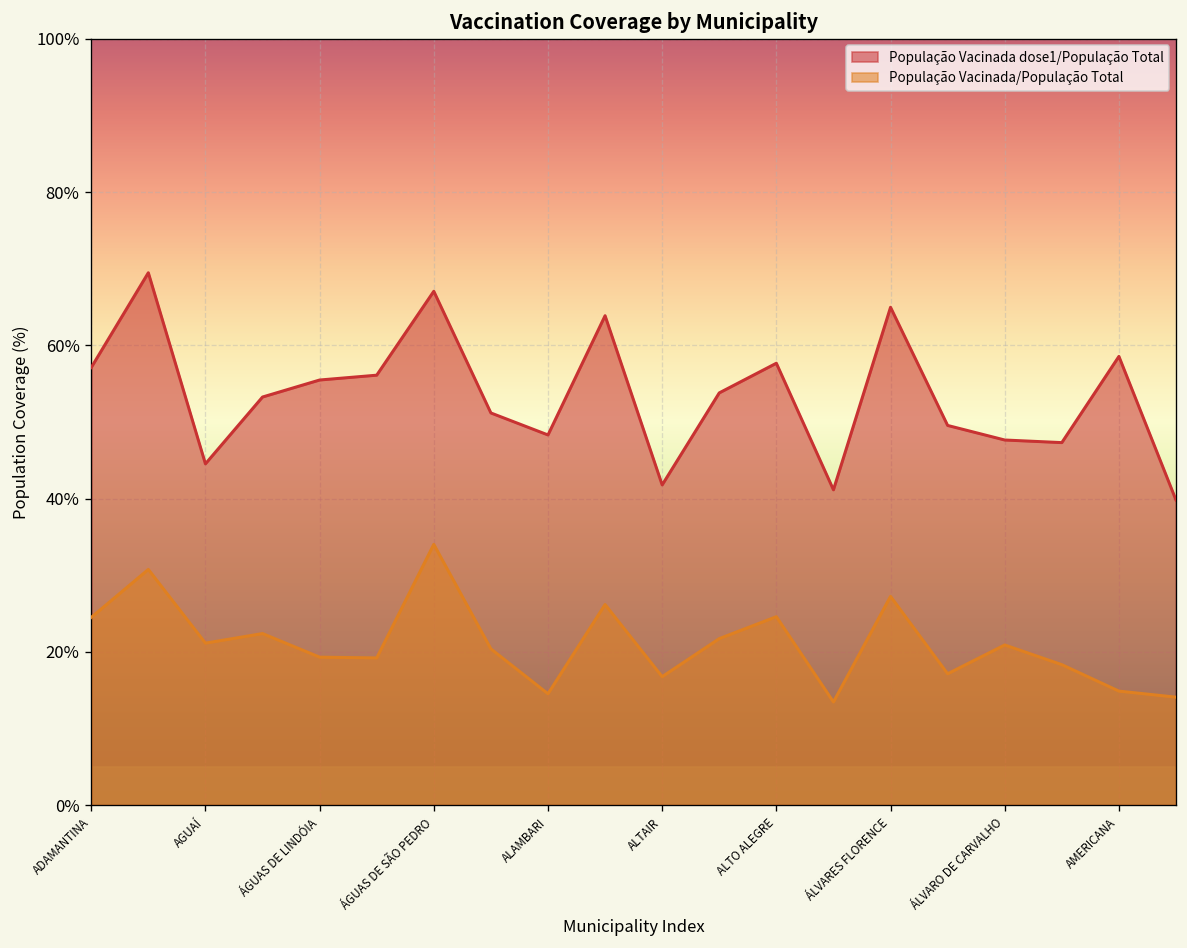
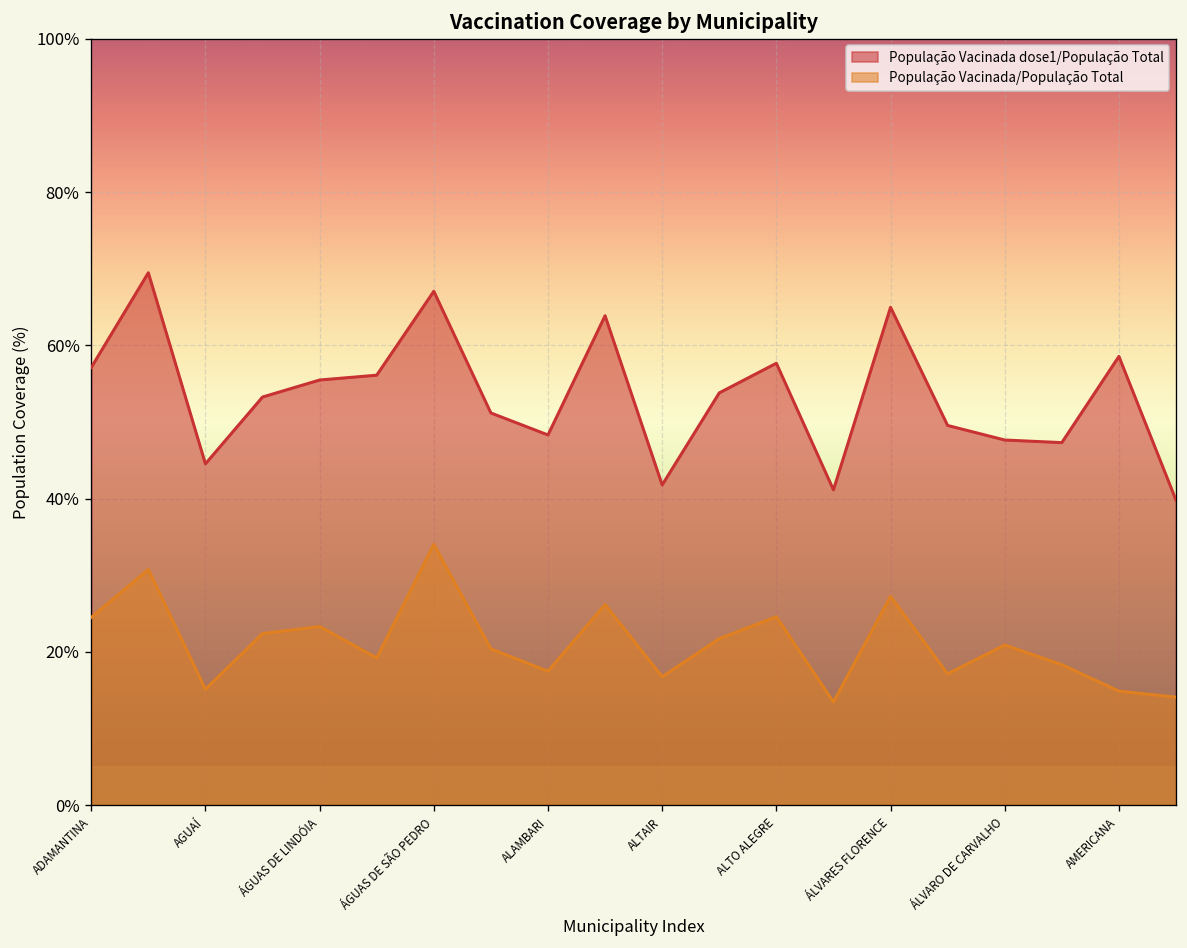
  {
    "População Vacinada dose1/População Total": {
      "ADAMANTINA": "57%",
      "AGUAÍ": "45%",
      "ÁGUAS DE LINDÓIA": "55%",
      "ÁGUAS DE SÃO PEDRO": "67%",
      "ALAMBARI": "48%",
      "ALTAIR": "42%",
      "ALTO ALEGRE": "58%",
      "ÁLVARES FLORENCE": "65%",
      "ÁLVARO DE CARVALHO": "48%",
      "AMERICANA": "59%"
    },
    "População Vacinada/População Total": {
      "ADAMANTINA": "24%",
-     "AGUAÍ": "21%",
-     "ÁGUAS DE LINDÓIA": "19%",
+     "AGUAÍ": "15%",
+     "ÁGUAS DE LINDÓIA": "23%",
      "ÁGUAS DE SÃO PEDRO": "34%",
-     "ALAMBARI": "15%",
+     "ALAMBARI": "17%",
      "ALTAIR": "17%",
      "ALTO ALEGRE": "25%",
      "ÁLVARES FLORENCE": "27%",
      "ÁLVARO DE CARVALHO": "21%",
      "AMERICANA": "15%"
    }
  }
